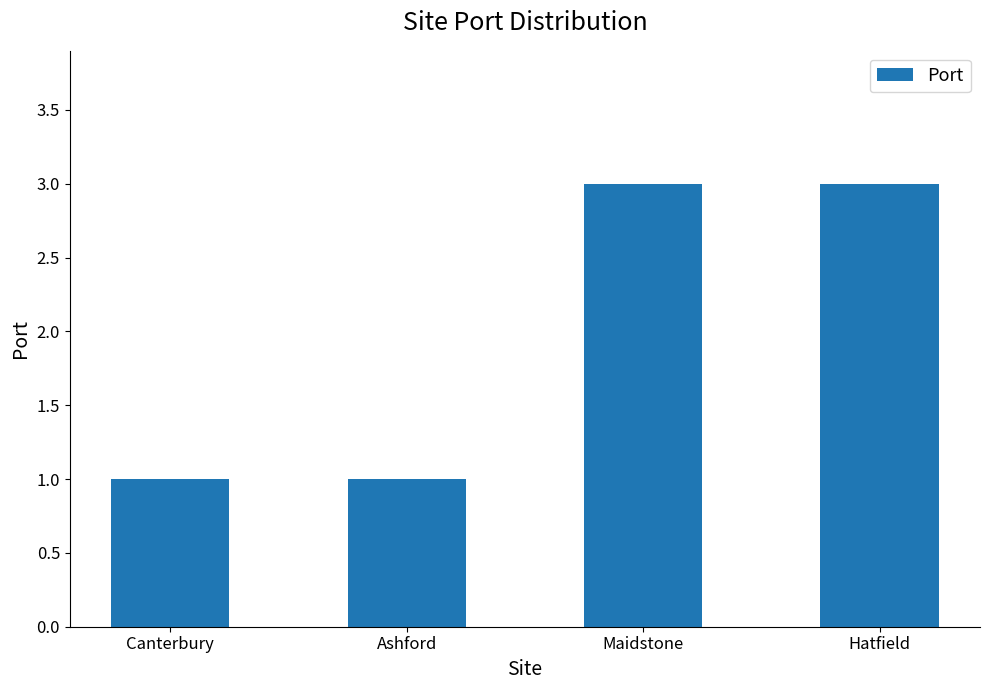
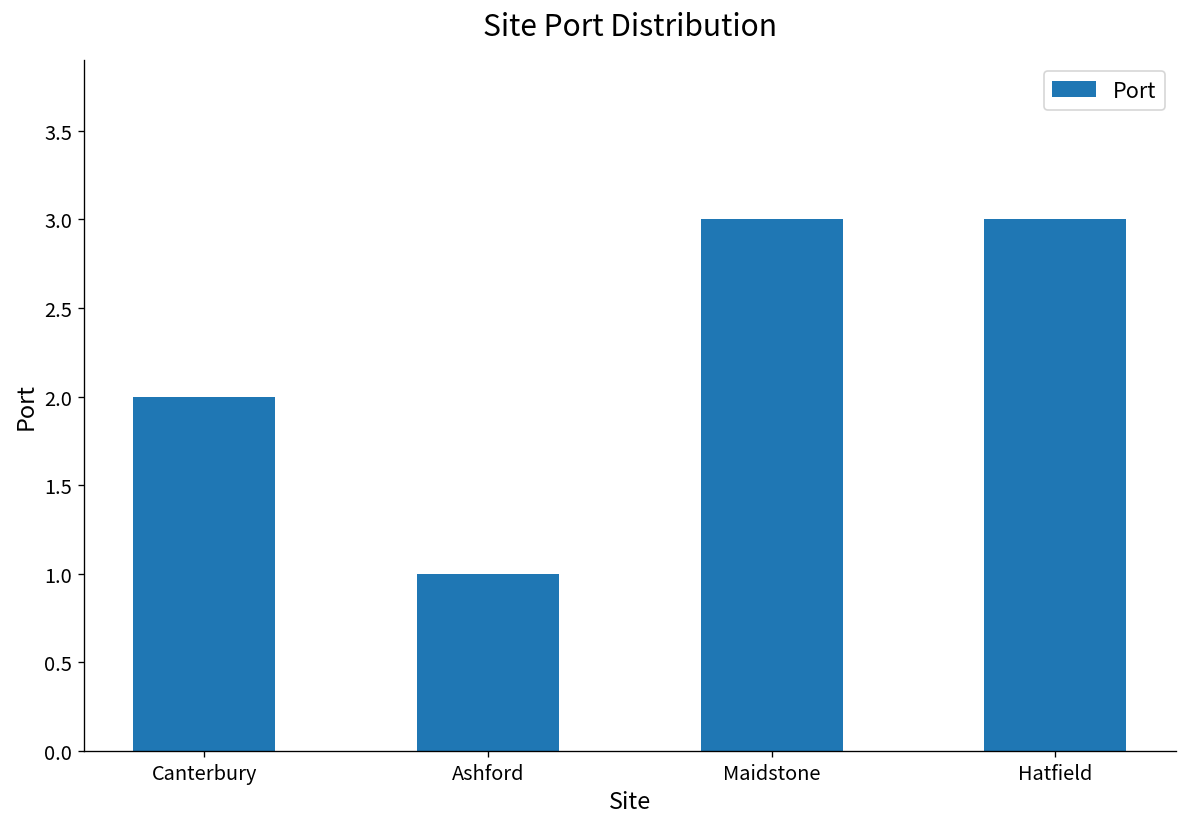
  {
-   "Canterbury": 1,
+   "Canterbury": 2,
    "Ashford": 1,
    "Maidstone": 3,
    "Hatfield": 3
  }
